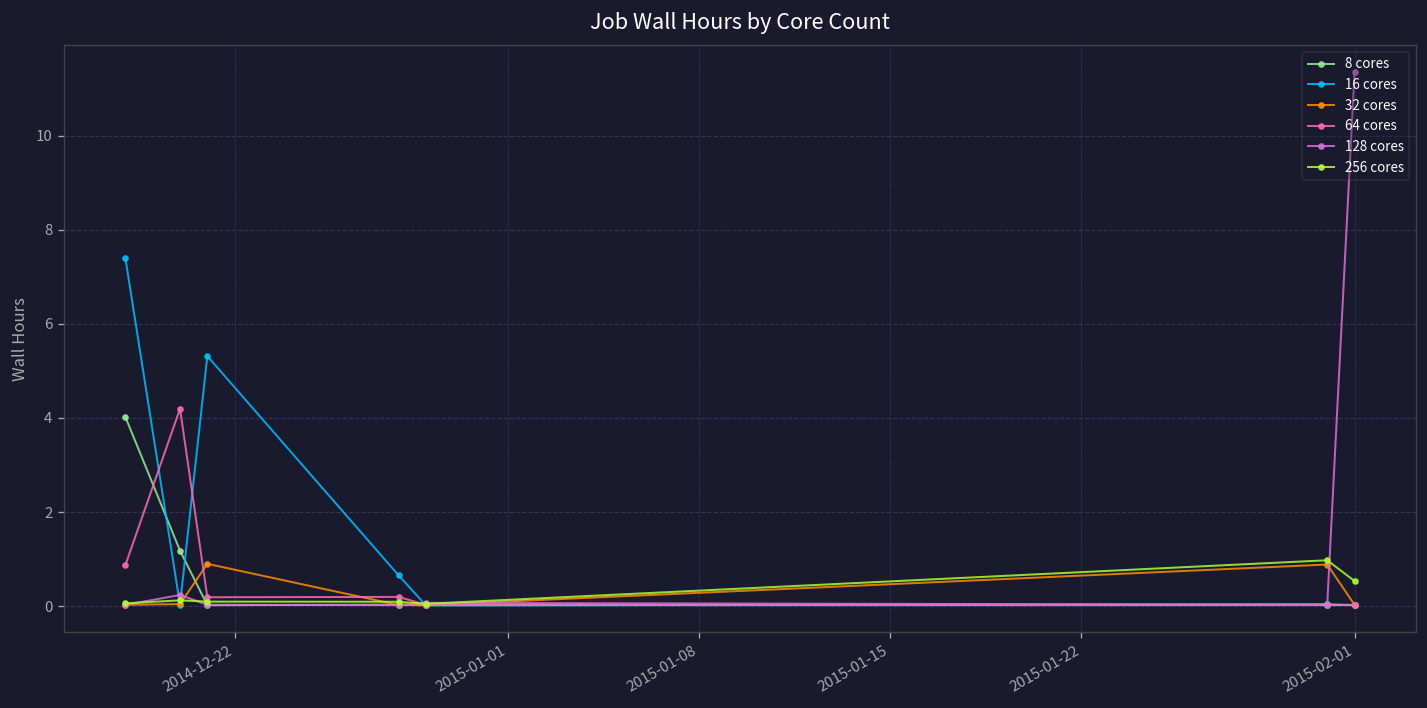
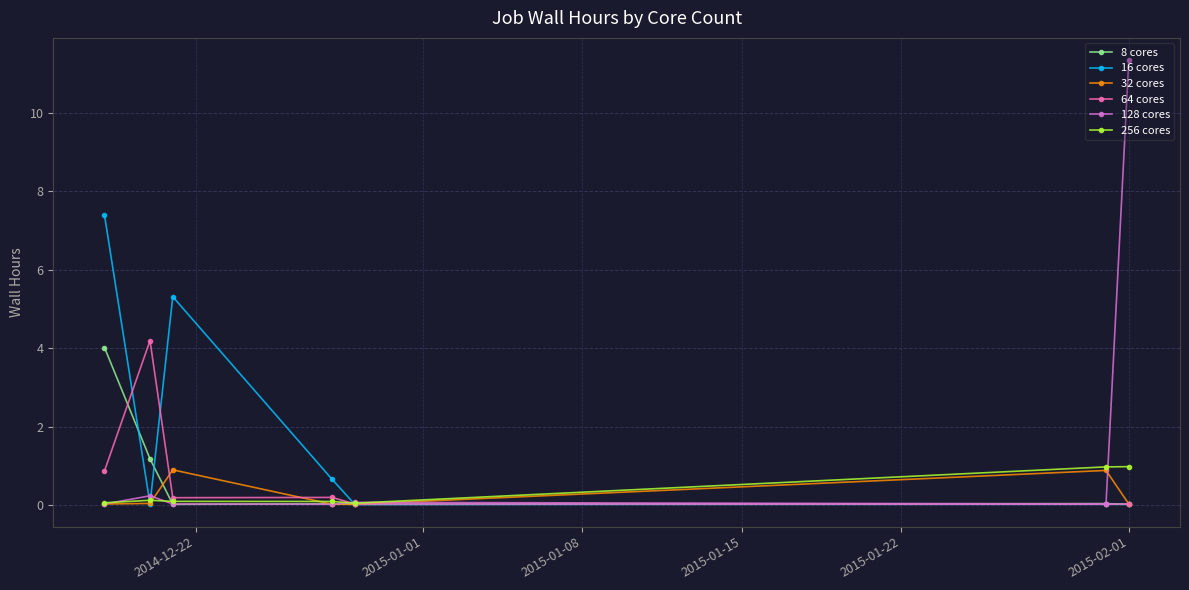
  {
    "256 cores": {
-     "2015-02-01": 0.5
+     "2015-02-01": 1.0
    }
  }
